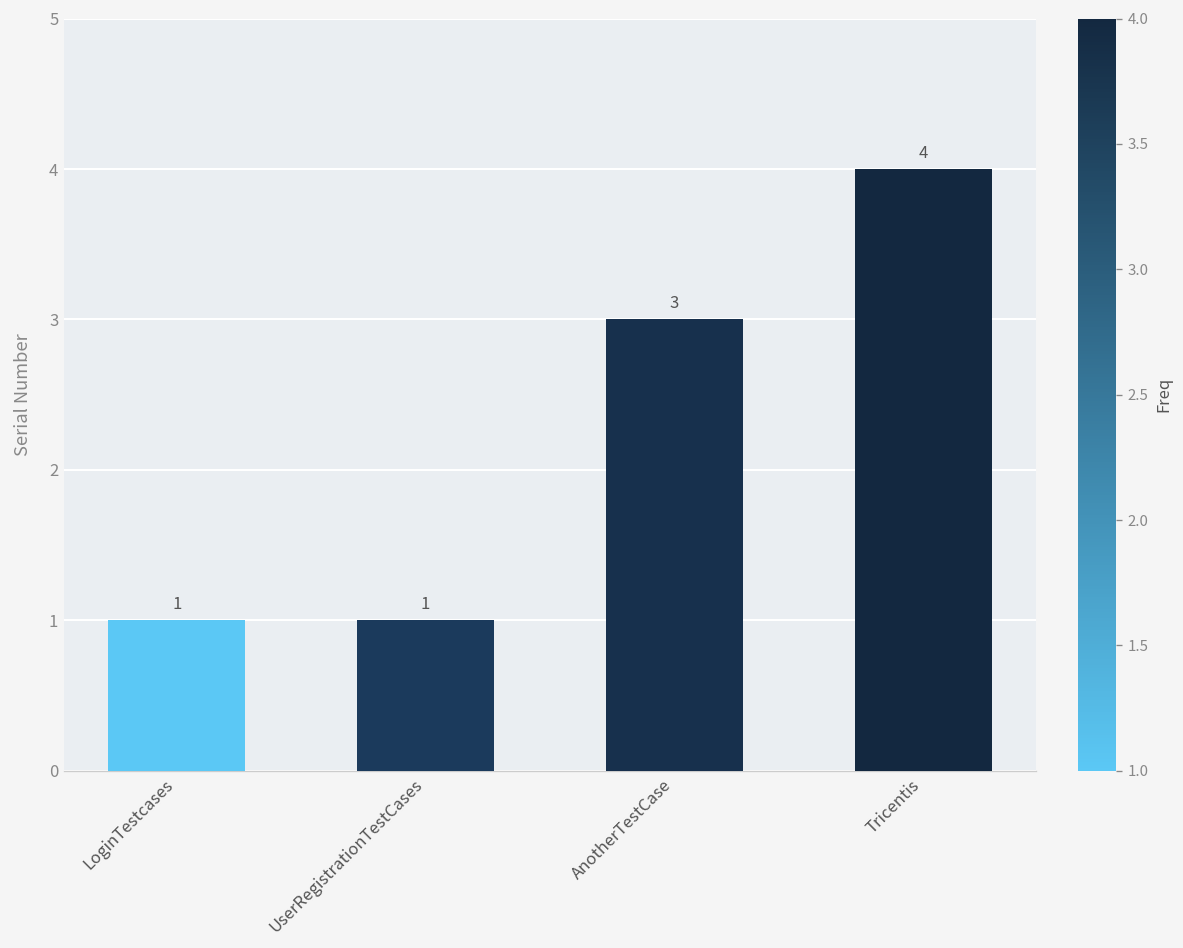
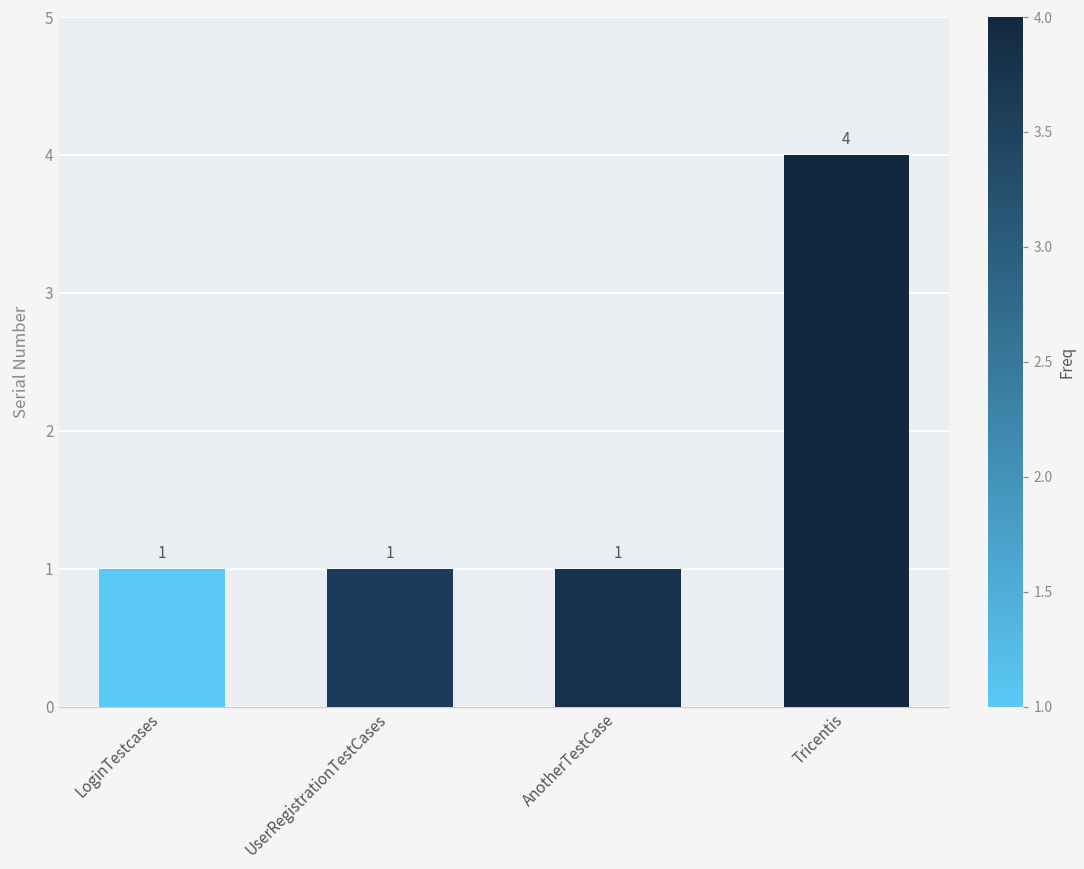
  {
    "LoginTestcases": 1,
    "UserRegistrationTestCases": 1,
-   "AnotherTestCase": 3,
+   "AnotherTestCase": 1,
    "Tricentis": 4
  }
